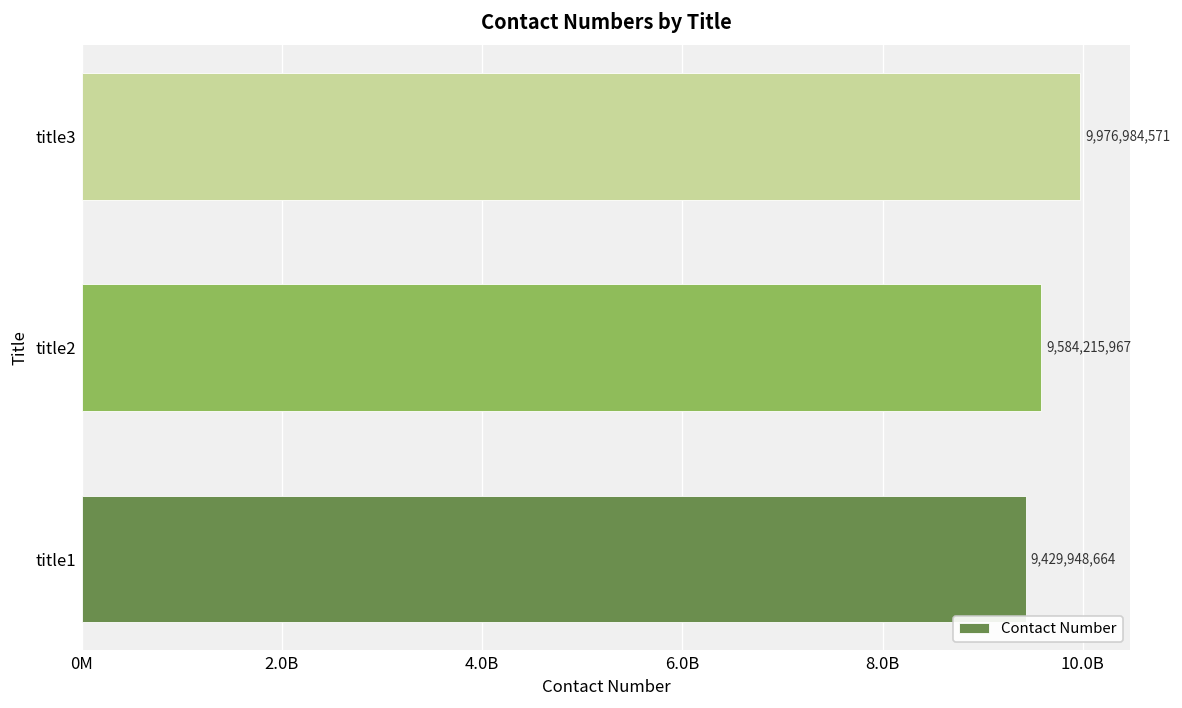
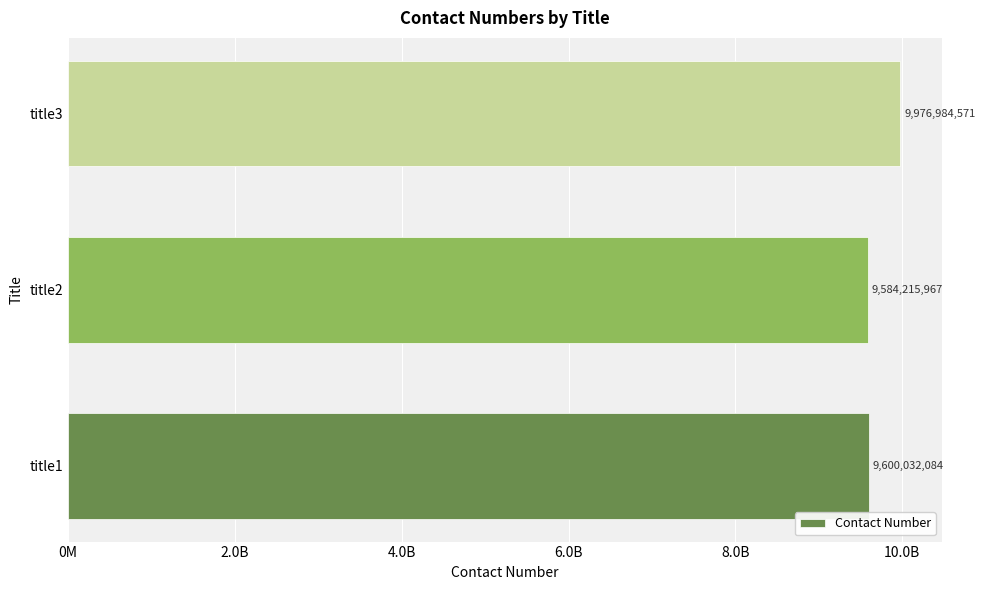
  {
    "title3": "9,976,984,571",
    "title2": "9,584,215,967",
-   "title1": "9,429,948,664"
+   "title1": "9,600,032,084"
  }
